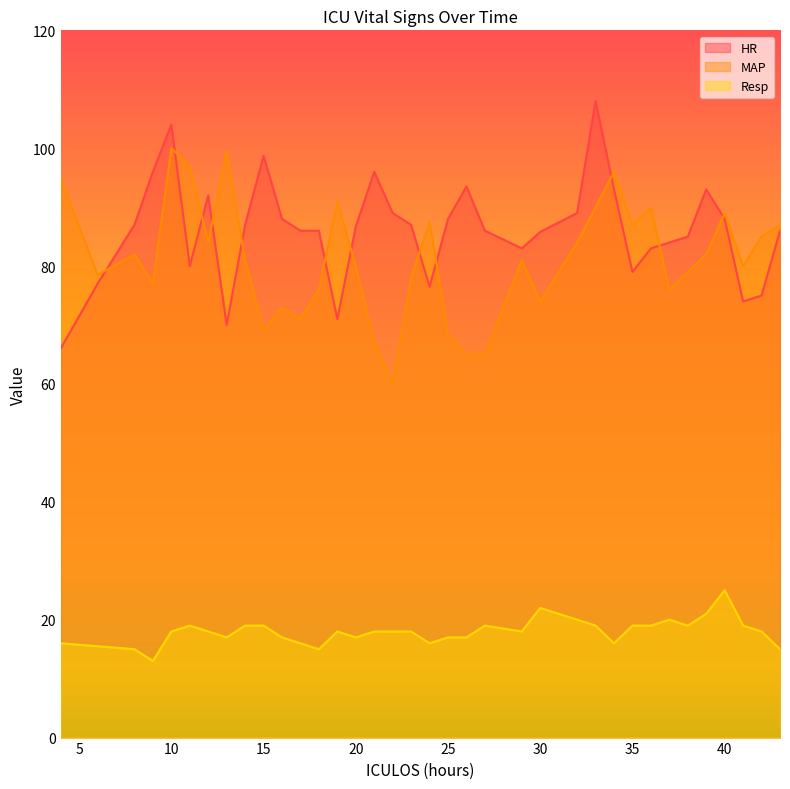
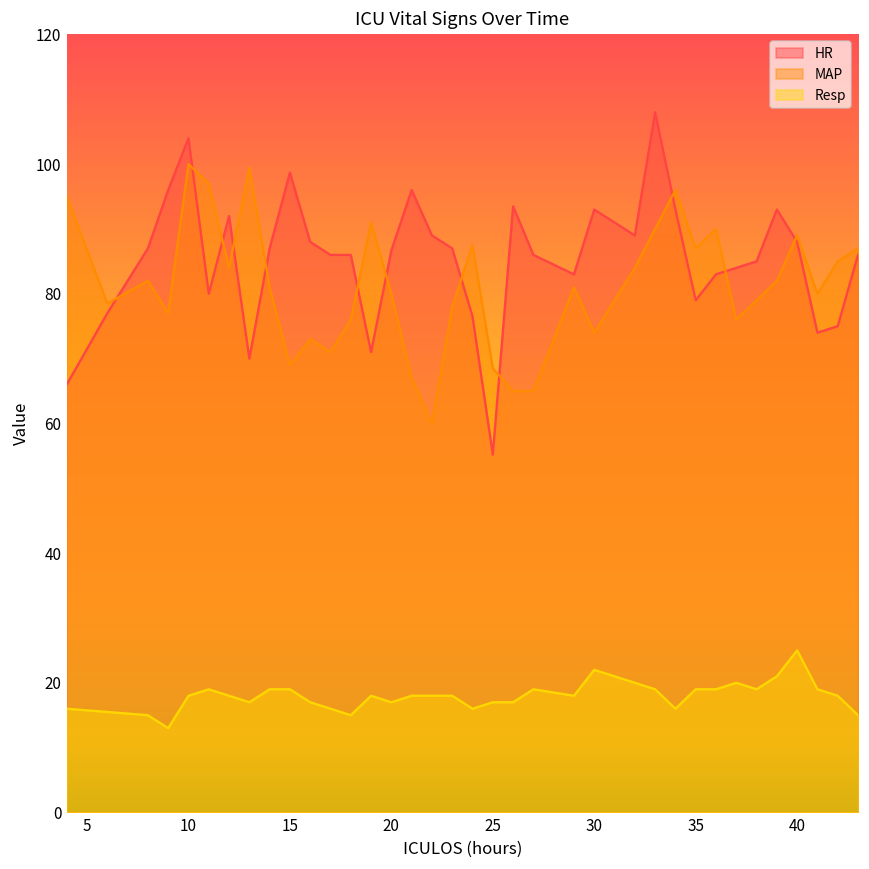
  {
    "HR": {
      "10": 104,
      "15": 99,
      "20": 87,
-     "25": 88,
-     "30": 86,
+     "25": 55,
+     "30": 93,
      "35": 79,
      "40": 88
    }
  }
